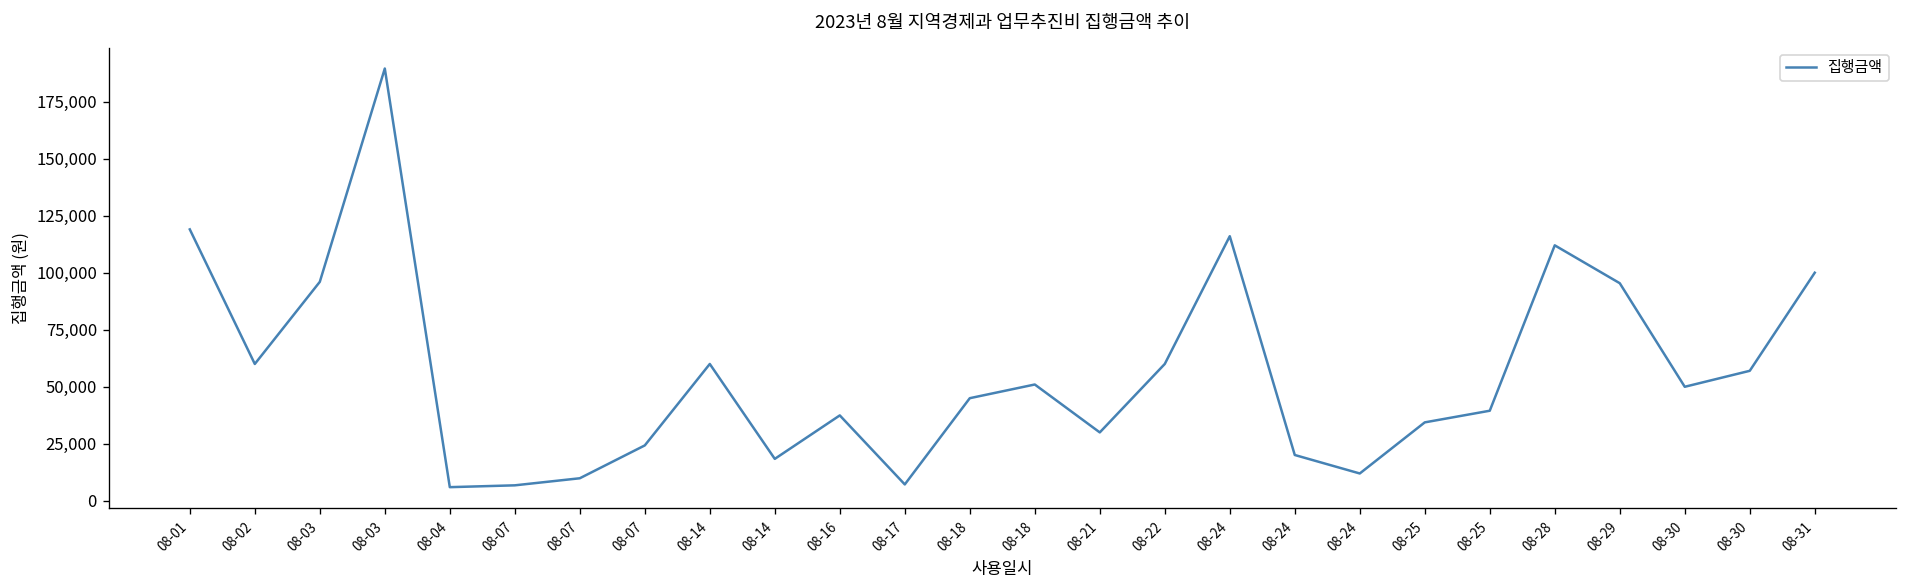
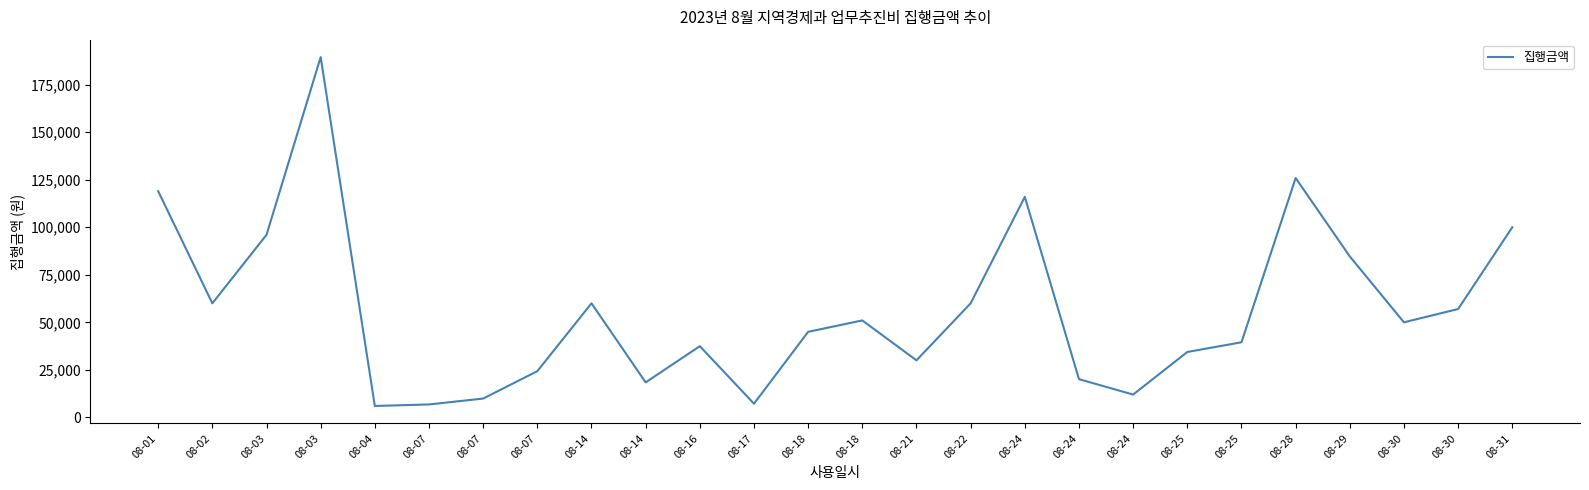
  {
    "08-01": "119,000",
    "08-02": "60,000",
    "08-04": "6,000",
    "08-16": "37,000",
    "08-17": "7,000",
    "08-21": "30,000",
    "08-22": "60,000",
-   "08-28": "112,000",
-   "08-29": "95,000",
+   "08-28": "126,000",
+   "08-29": "85,000",
    "08-31": "100,000"
  }
